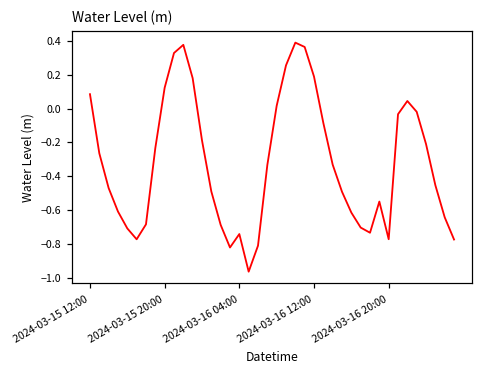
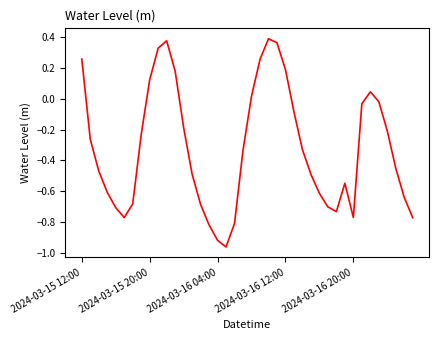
  {
-   "2024-03-15 12:00": 0.09,
+   "2024-03-15 12:00": 0.26,
    "2024-03-15 20:00": 0.12,
-   "2024-03-16 04:00": -0.74,
+   "2024-03-16 04:00": -0.92,
    "2024-03-16 12:00": 0.19,
    "2024-03-16 20:00": -0.77
  }
